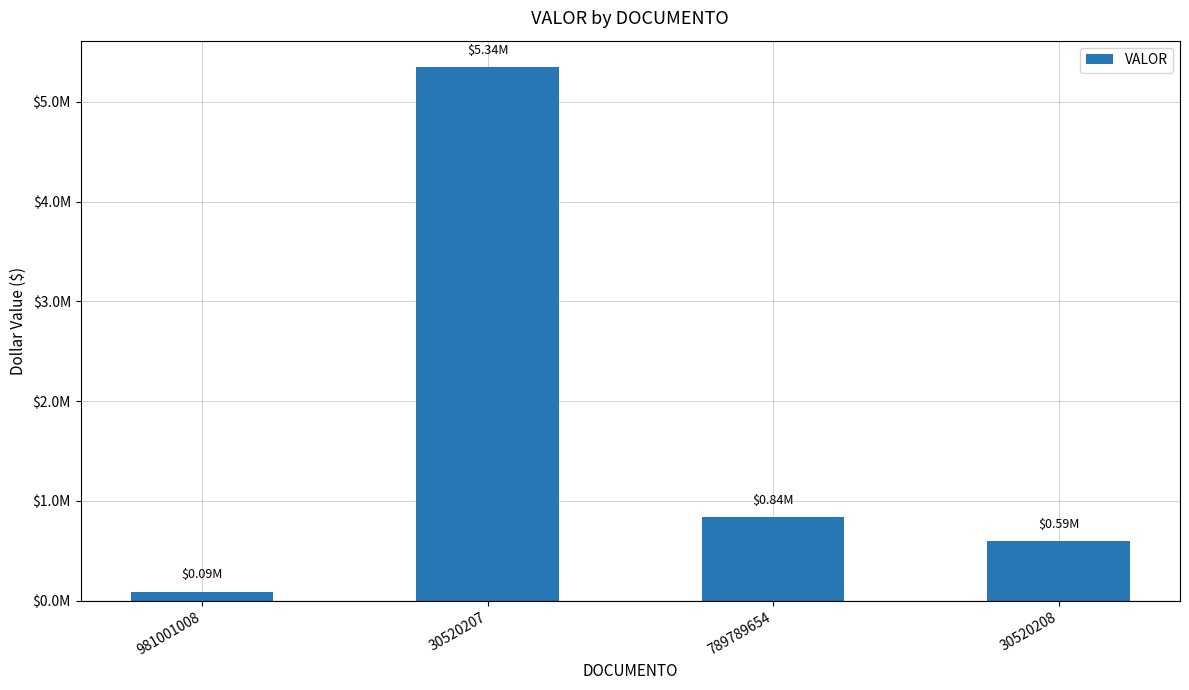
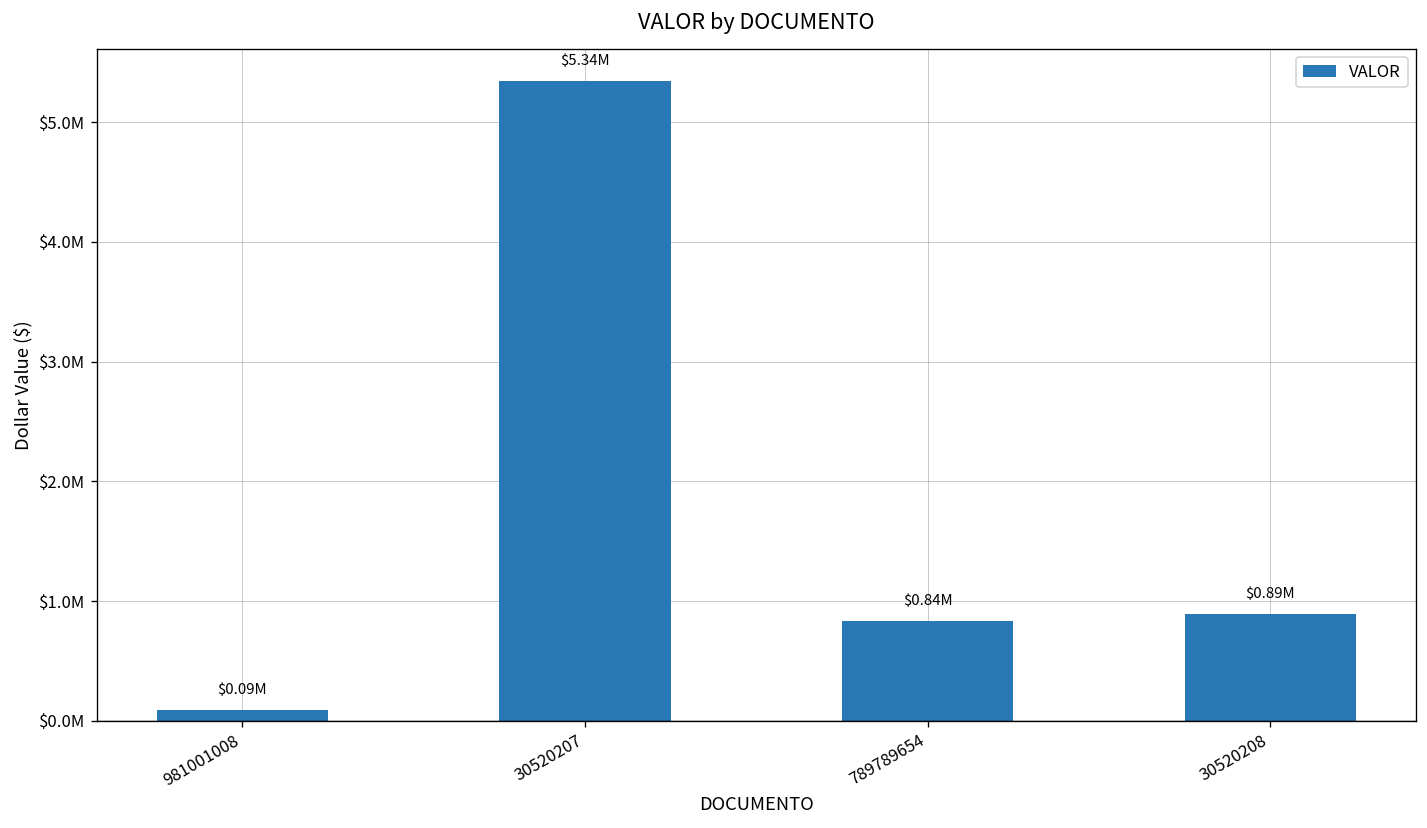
  {
    "981001008": "$0.09M",
    "30520207": "$5.34M",
    "789789654": "$0.84M",
-   "30520208": "$0.59M"
+   "30520208": "$0.89M"
  }
